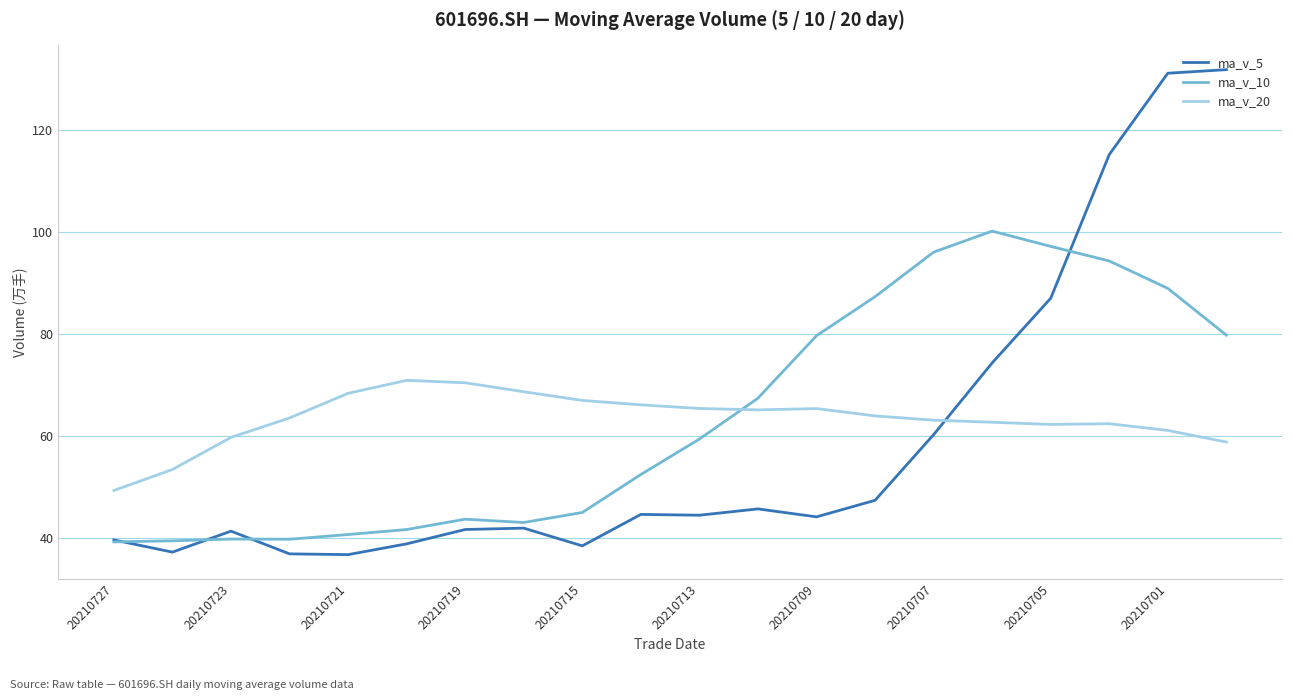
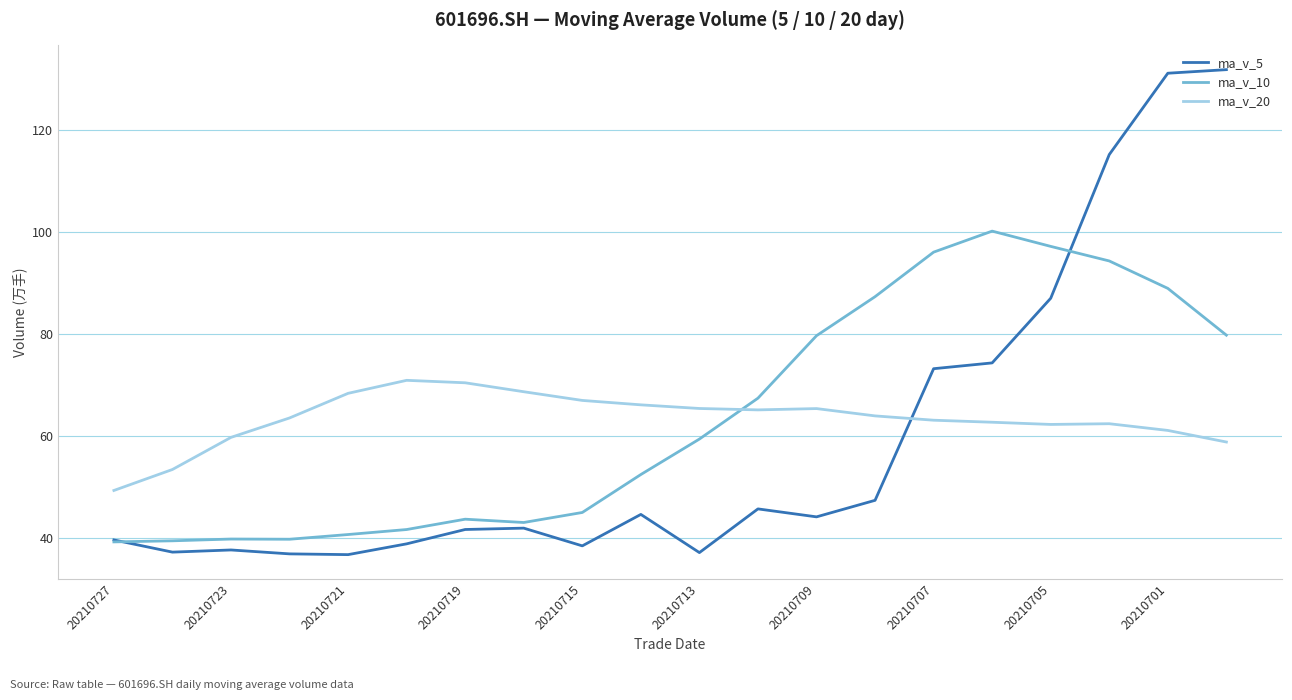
  {
    "ma_v_5": {
-     "20210723": 41,
+     "20210723": 38,
      "20210721": 37,
      "20210719": 42,
      "20210715": 38,
-     "20210713": 44,
+     "20210713": 37,
      "20210709": 44,
-     "20210707": 60,
+     "20210707": 73,
      "20210705": 87,
      "20210701": 131
    }
  }
